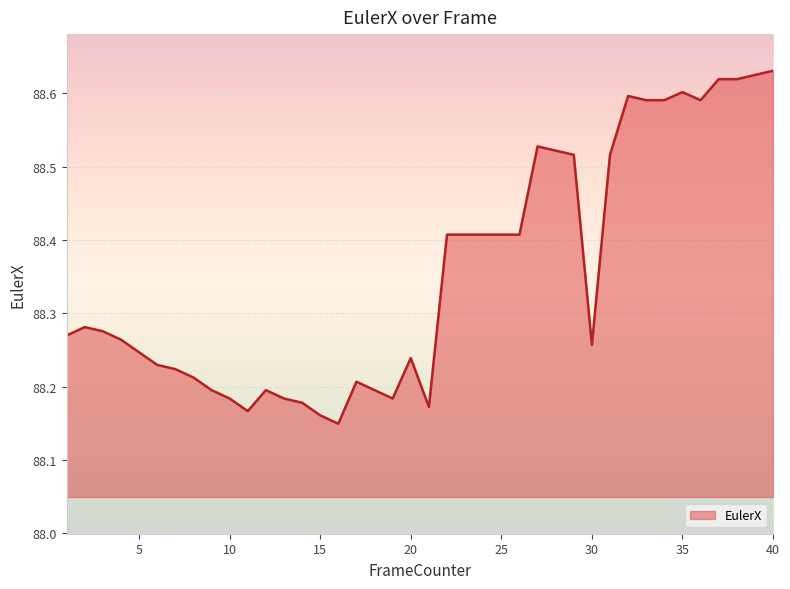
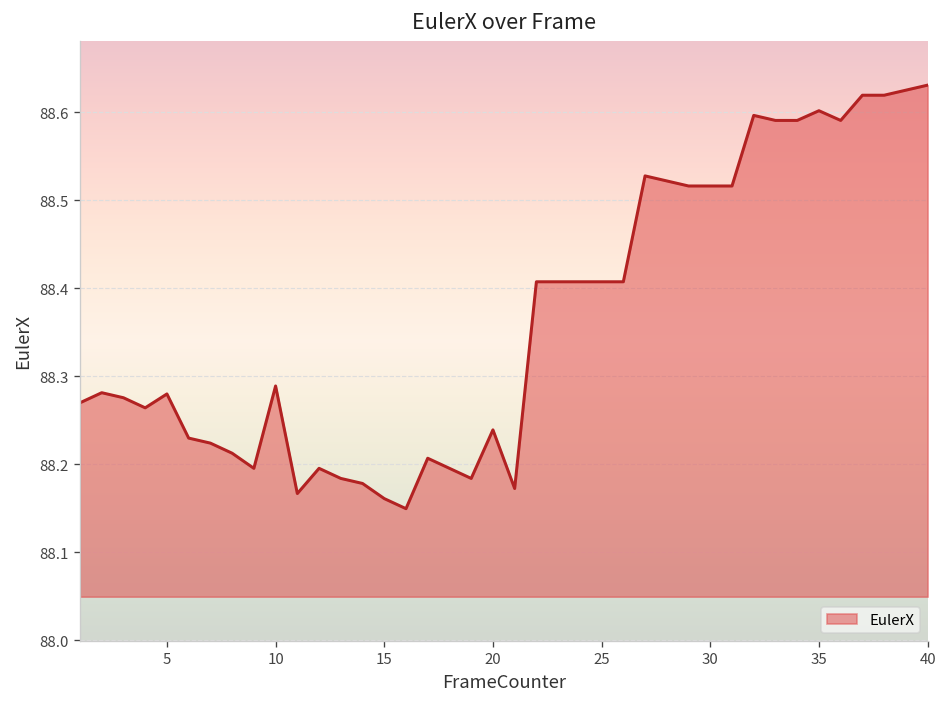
  {
-   "5": 88.25,
-   "10": 88.18,
+   "5": 88.28,
+   "10": 88.29,
    "15": 88.16,
    "20": 88.24,
    "25": 88.41,
-   "30": 88.26,
+   "30": 88.52,
    "35": 88.60,
    "40": 88.63
  }
